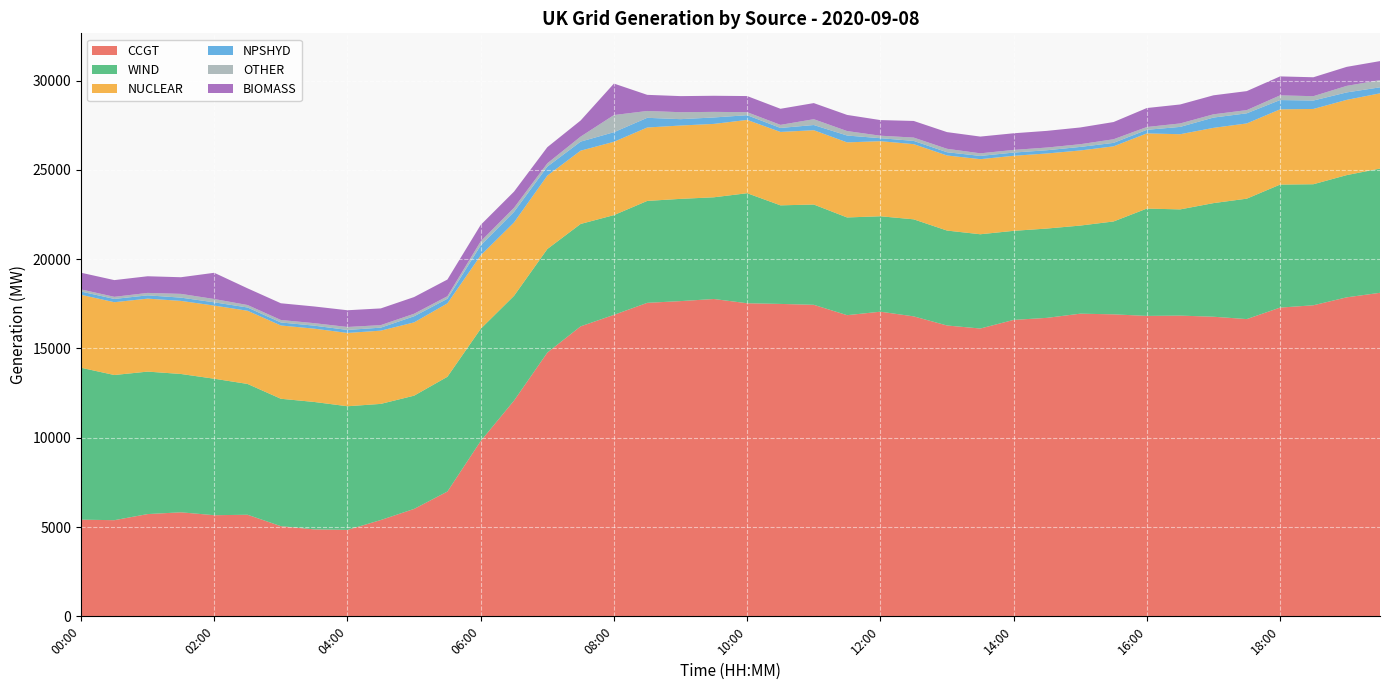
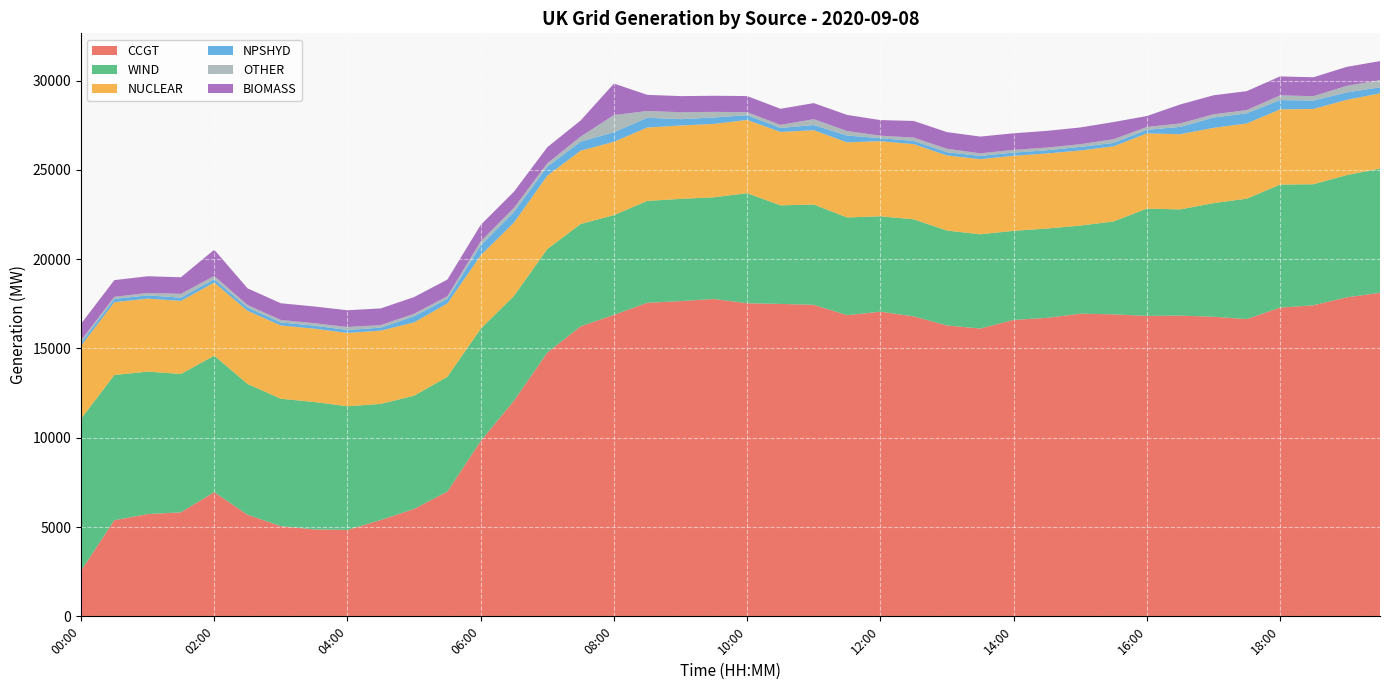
  {
    "CCGT": {
-     "00:00": 5400,
-     "02:00": 5700,
+     "00:00": 2600,
+     "02:00": 7000,
      "04:00": 4800,
      "06:00": 9800,
      "08:00": 16900,
      "10:00": 17500,
      "12:00": 17100,
      "14:00": 16600,
      "16:00": 16800,
      "18:00": 17300
    },
    "WIND": {
      "00:00": 8500,
      "02:00": 7600,
      "04:00": 6900,
      "06:00": 6300,
      "08:00": 5600,
      "10:00": 6200,
      "12:00": 5300,
      "14:00": 5000,
      "16:00": 6000,
      "18:00": 6900
    },
    "NUCLEAR": {
      "00:00": 4100,
      "02:00": 4100,
      "04:00": 4100,
      "06:00": 4100,
      "08:00": 4100,
      "10:00": 4100,
      "12:00": 4200,
      "14:00": 4200,
      "16:00": 4200,
      "18:00": 4200
    },
    "NPSHYD": {
      "02:00": 200,
      "04:00": 200,
      "06:00": 600,
      "08:00": 500,
      "10:00": 300,
      "14:00": 200,
      "16:00": 200,
      "18:00": 500
    },
    "OTHER": {
      "02:00": 200,
      "04:00": 200,
      "06:00": 200,
      "08:00": 1000,
      "10:00": 200,
      "14:00": 100,
      "16:00": 200,
      "18:00": 300
    },
    "BIOMASS": {
      "00:00": 900,
      "02:00": 1500,
      "04:00": 900,
      "06:00": 900,
      "08:00": 1800,
      "10:00": 900,
      "12:00": 900,
      "14:00": 900,
-     "16:00": 1100,
+     "16:00": 600,
      "18:00": 1100
    }
  }
